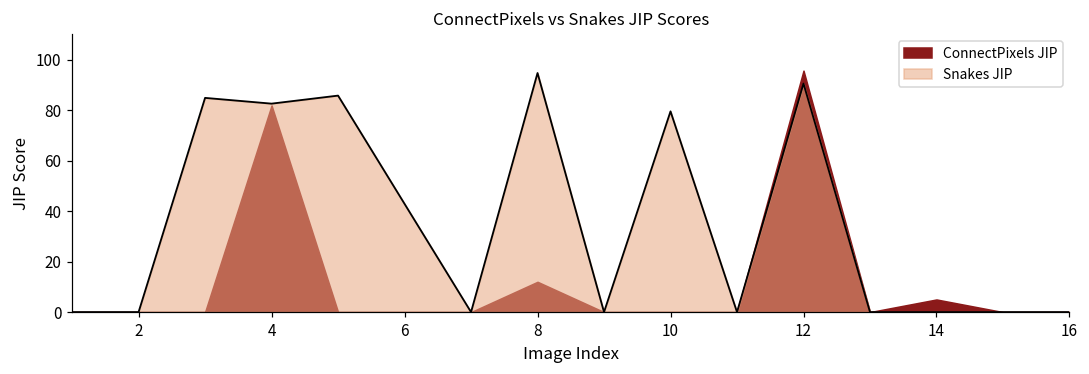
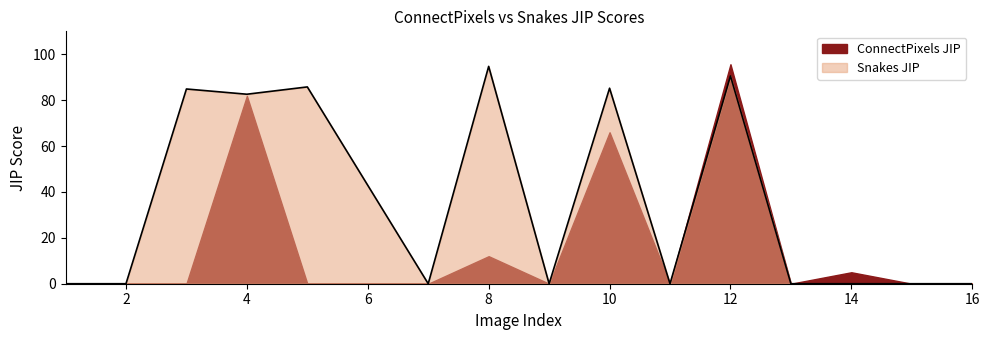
  {
    "ConnectPixels JIP": {
      "8": 12,
-     "10": 0,
+     "10": 66,
      "12": 96,
      "14": 5
    },
    "Snakes JIP": {
      "8": 95,
-     "10": 80,
+     "10": 85,
      "12": 91,
      "14": 0
    }
  }
